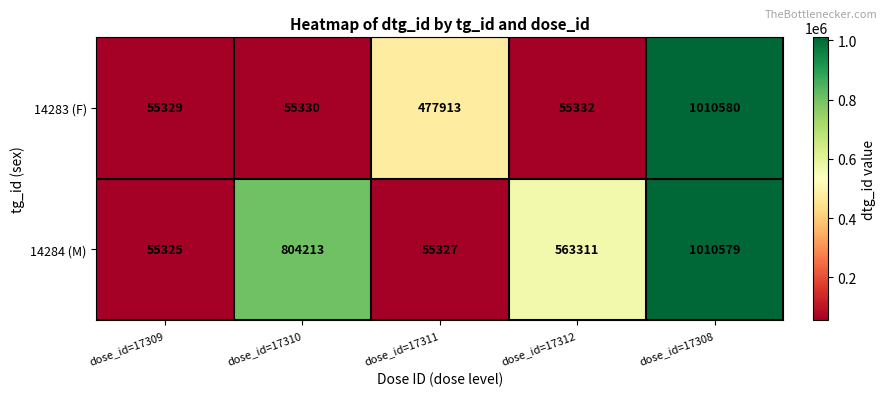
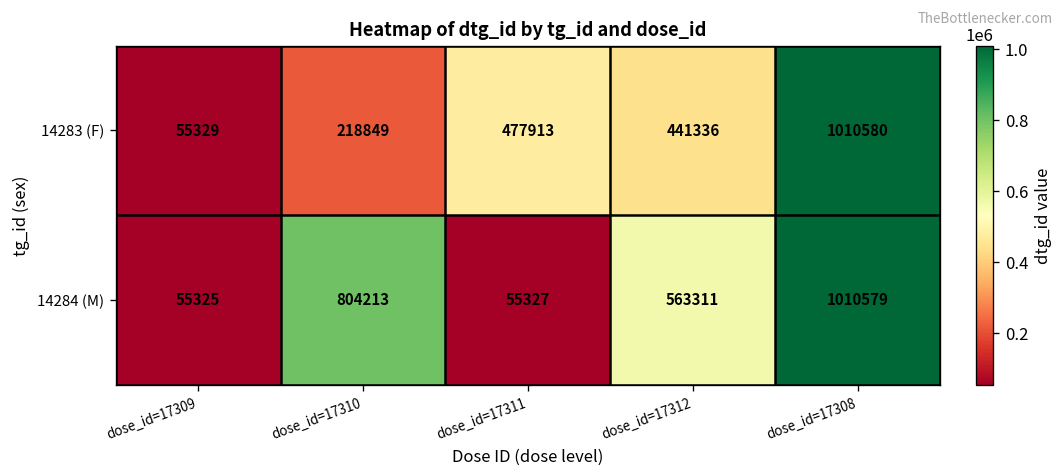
  {
    "14283 (F)": {
      "dose_id=17309": 55329,
-     "dose_id=17310": 55330,
+     "dose_id=17310": 218849,
      "dose_id=17311": 477913,
-     "dose_id=17312": 55332,
+     "dose_id=17312": 441336,
      "dose_id=17308": 1010580
    },
    "14284 (M)": {
      "dose_id=17309": 55325,
      "dose_id=17310": 804213,
      "dose_id=17311": 55327,
      "dose_id=17312": 563311,
      "dose_id=17308": 1010579
    }
  }
